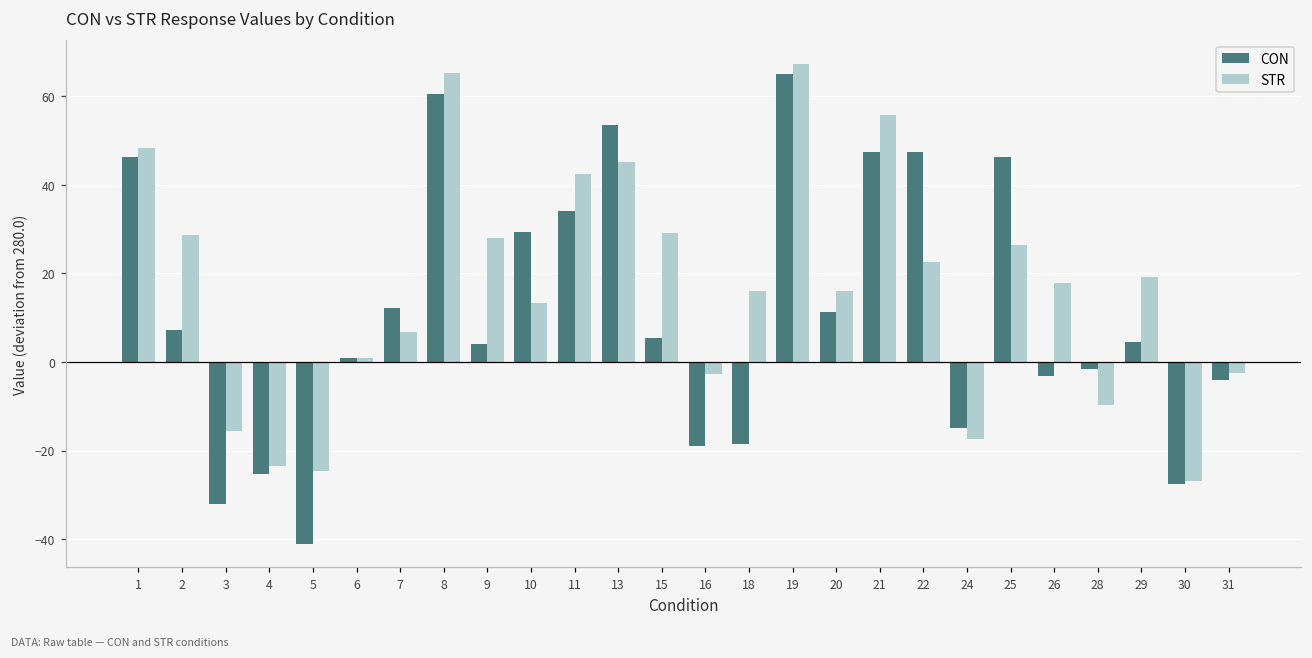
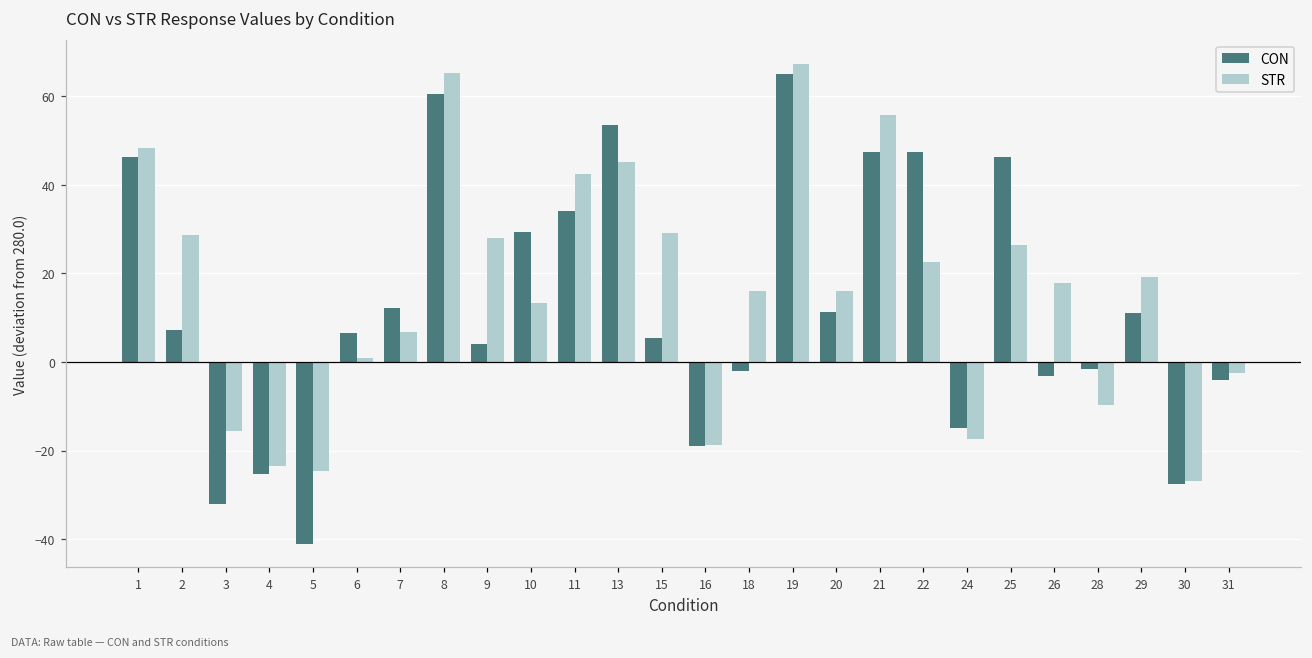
  {
    "CON": {
      "1": 46,
      "2": 7,
      "3": -32,
      "4": -25,
      "5": -41,
-     "6": 1,
+     "6": 7,
      "7": 12,
      "8": 61,
      "9": 4,
      "10": 29,
      "11": 34,
      "13": 53,
      "15": 5,
      "16": -19,
-     "18": -19,
+     "18": -2,
      "19": 65,
      "20": 11,
      "21": 47,
      "22": 47,
      "24": -15,
      "25": 46,
      "26": -3,
      "28": -2,
-     "29": 5,
+     "29": 11,
      "30": -28,
      "31": -4
    },
    "STR": {
      "1": 48,
      "2": 29,
      "3": -16,
      "4": -24,
      "5": -25,
      "6": 1,
      "7": 7,
      "8": 65,
      "9": 28,
      "10": 13,
      "11": 42,
      "13": 45,
      "15": 29,
-     "16": -3,
+     "16": -19,
      "18": 16,
      "19": 67,
      "20": 16,
      "21": 56,
      "22": 23,
      "24": -17,
      "25": 26,
      "26": 18,
      "28": -10,
      "29": 19,
      "30": -27,
      "31": -3
    }
  }
